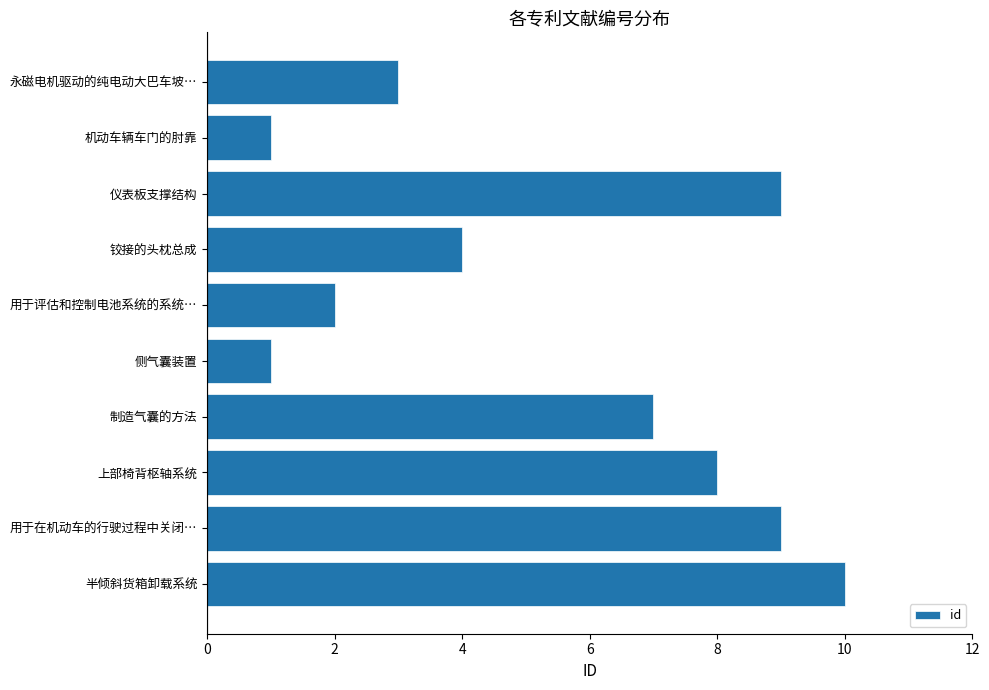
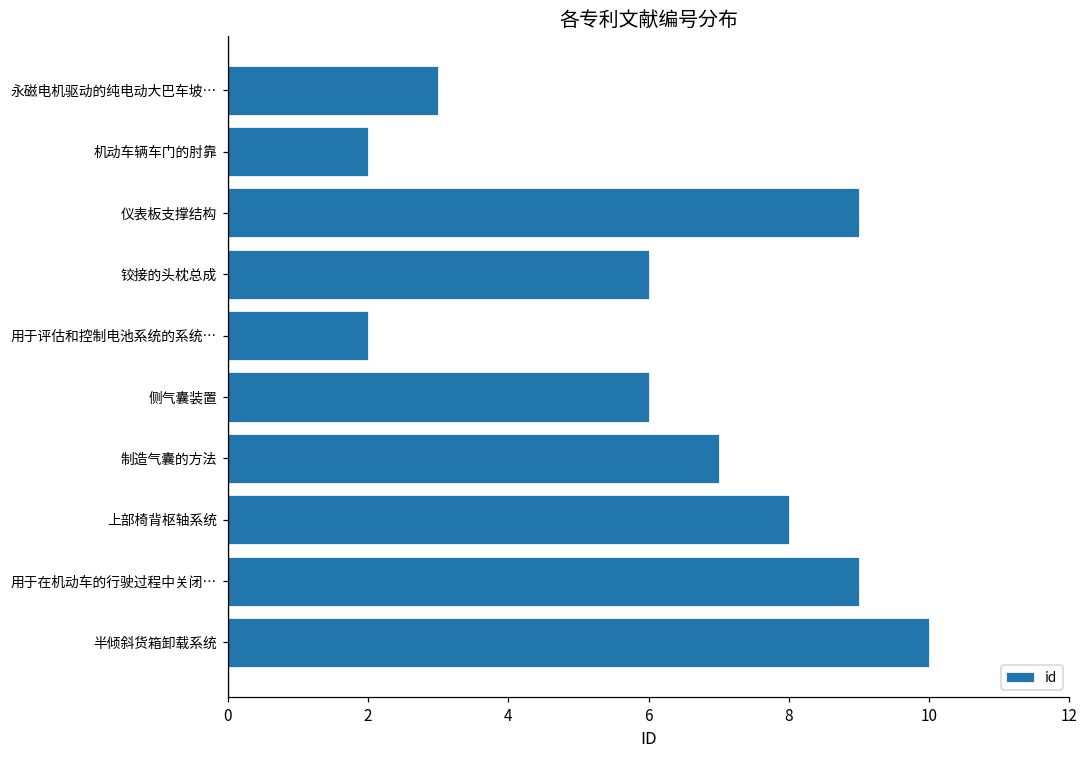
  {
    "永磁电机驱动的纯电动大巴车坡…": 3,
-   "机动车辆车门的肘靠": 1,
+   "机动车辆车门的肘靠": 2,
    "仪表板支撑结构": 9,
-   "铰接的头枕总成": 4,
+   "铰接的头枕总成": 6,
    "用于评估和控制电池系统的系统…": 2,
-   "侧气囊装置": 1,
+   "侧气囊装置": 6,
    "制造气囊的方法": 7,
    "上部椅背枢轴系统": 8,
    "用于在机动车的行驶过程中关闭…": 9,
    "半倾斜货箱卸载系统": 10
  }
